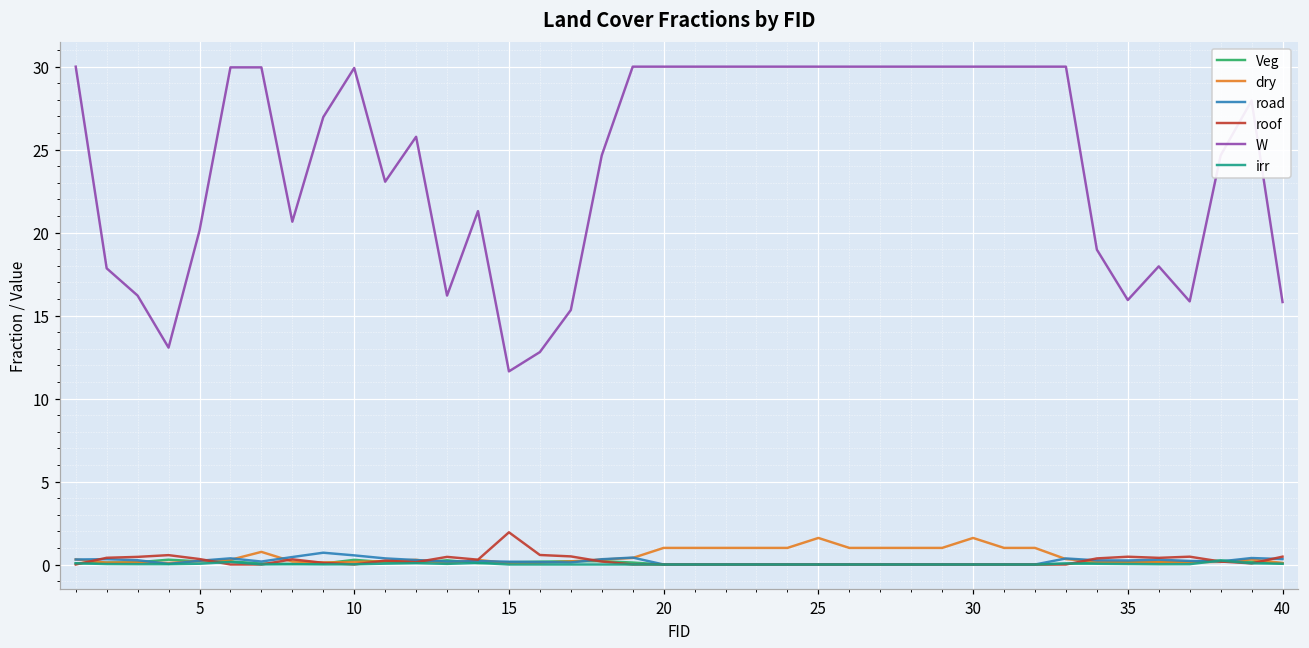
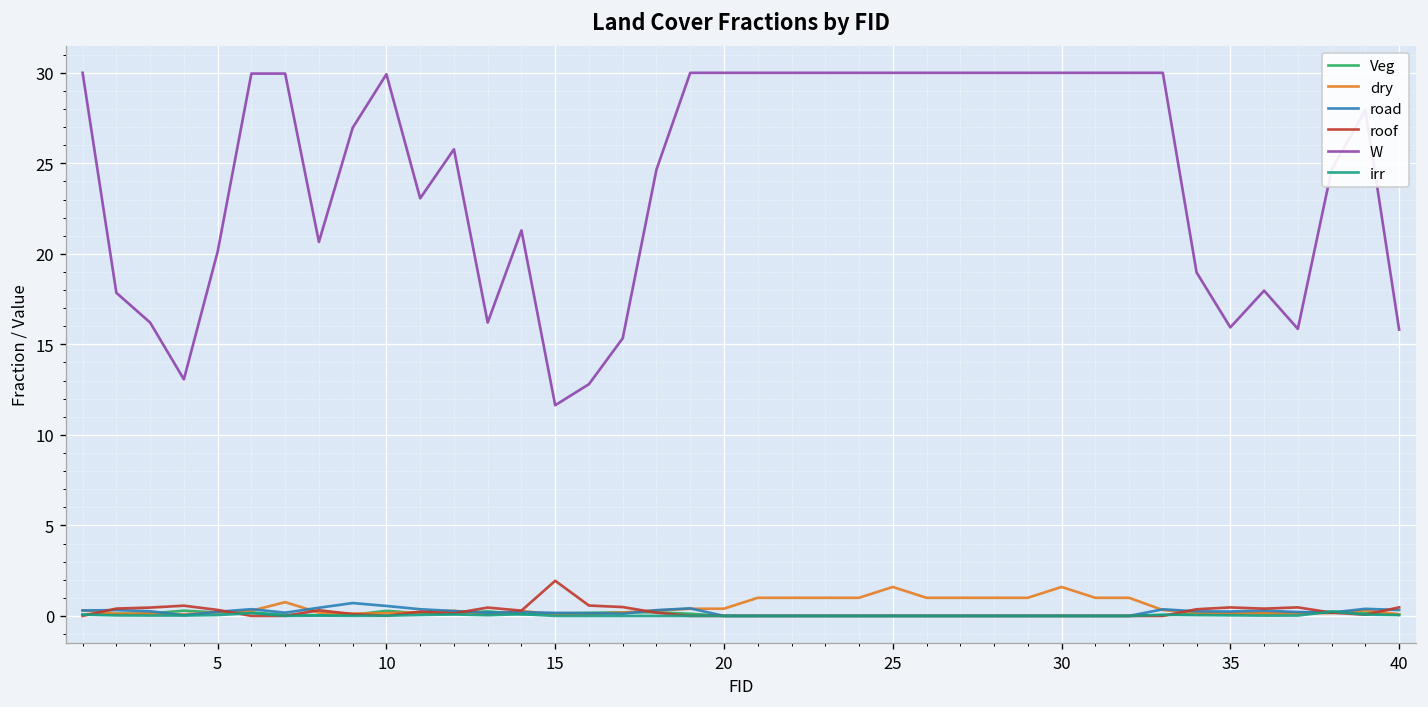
  {
    "dry": {
-     "20": 1.0,
+     "20": 0.4,
      "25": 1.6,
      "30": 1.6
    },
    "road": {
      "10": 0.6
    },
    "roof": {
      "15": 1.9,
      "35": 0.5
    },
    "W": {
      "5": 20.1,
      "10": 29.9,
      "15": 11.6,
      "20": 30.0,
      "25": 30.0,
      "30": 30.0,
      "35": 15.9,
      "40": 15.8
    }
  }
